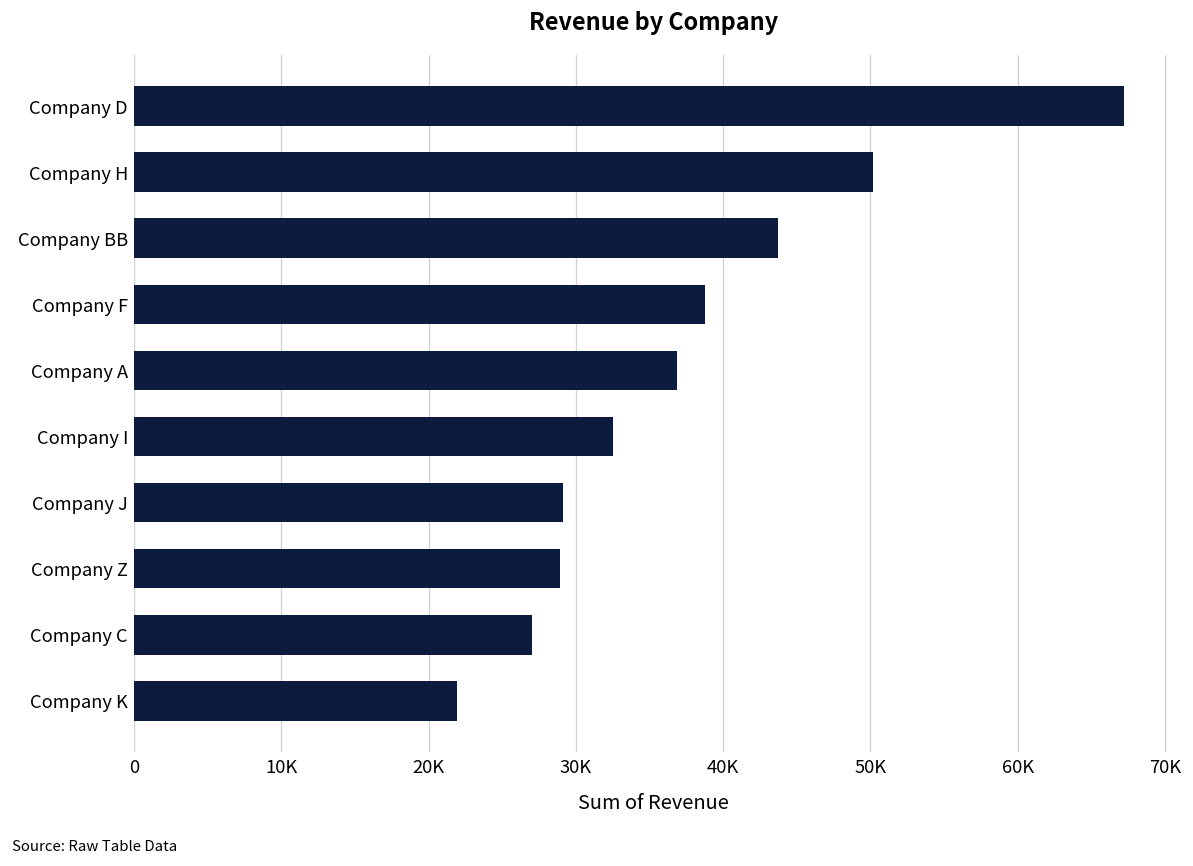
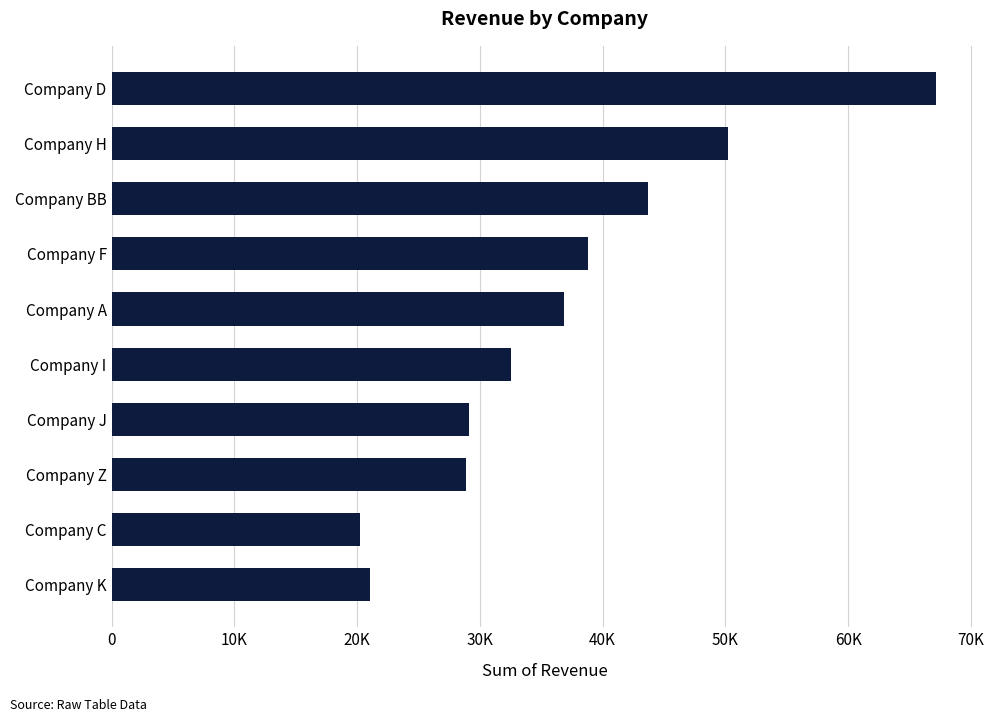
  {
    "Company D": 67200,
    "Company H": 50200,
    "Company BB": 43700,
    "Company F": 38800,
    "Company A": 36800,
    "Company I": 32500,
    "Company J": 29100,
    "Company Z": 28900,
-   "Company C": 27000,
-   "Company K": 21900
+   "Company C": 20200,
+   "Company K": 21000
  }
